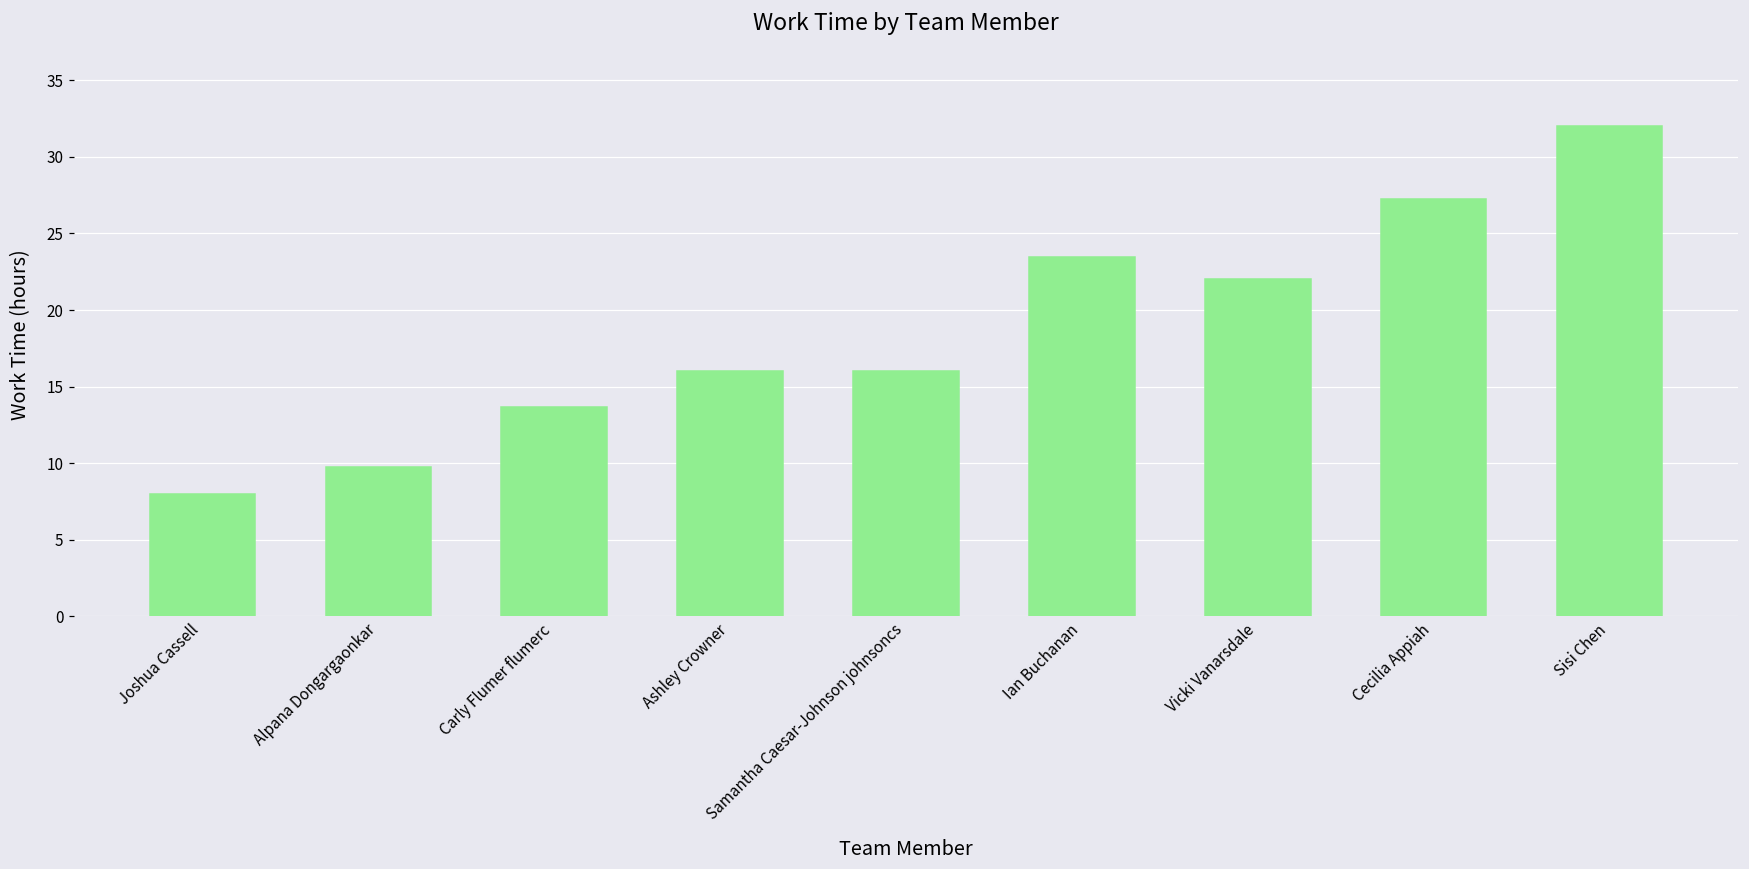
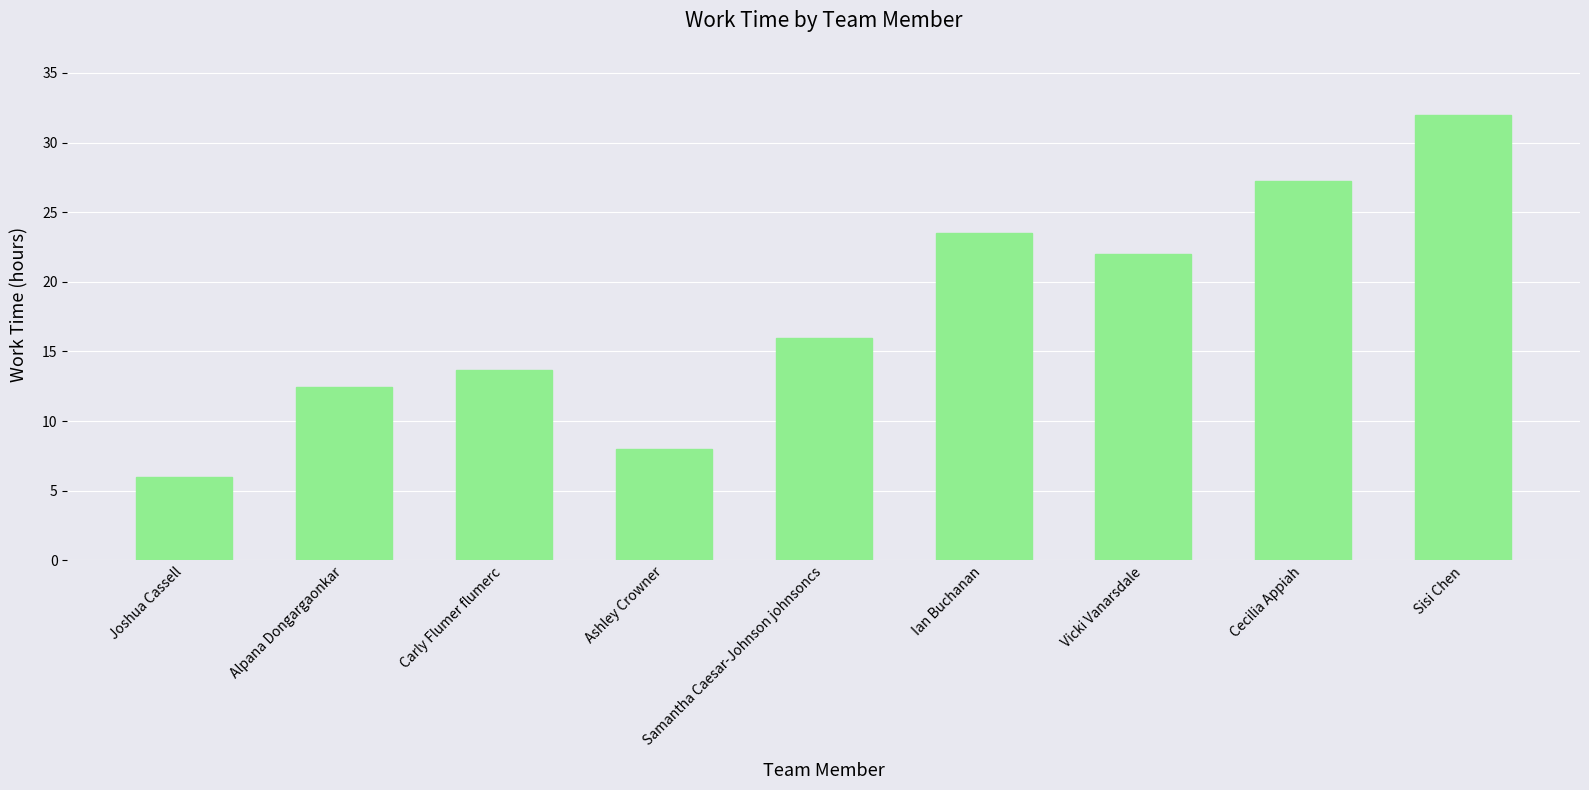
  {
-   "Joshua Cassell": 8,
-   "Alpana Dongargaonkar": 9.8,
+   "Joshua Cassell": 6,
+   "Alpana Dongargaonkar": 12.5,
    "Carly Flumer flumerc": 13.7,
-   "Ashley Crowner": 16,
+   "Ashley Crowner": 8,
    "Samantha Caesar-Johnson johnsoncs": 16.0,
    "Ian Buchanan": 23.5,
    "Vicki Vanarsdale": 22.0,
    "Cecilia Appiah": 27.2,
    "Sisi Chen": 32.0
  }
